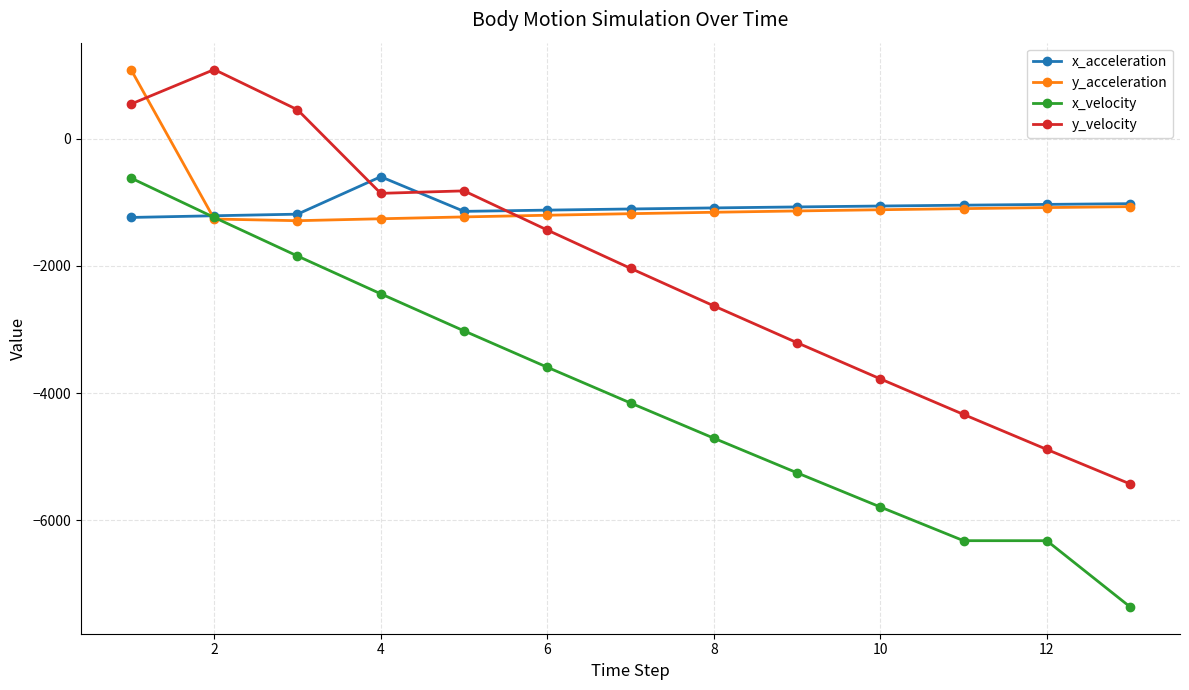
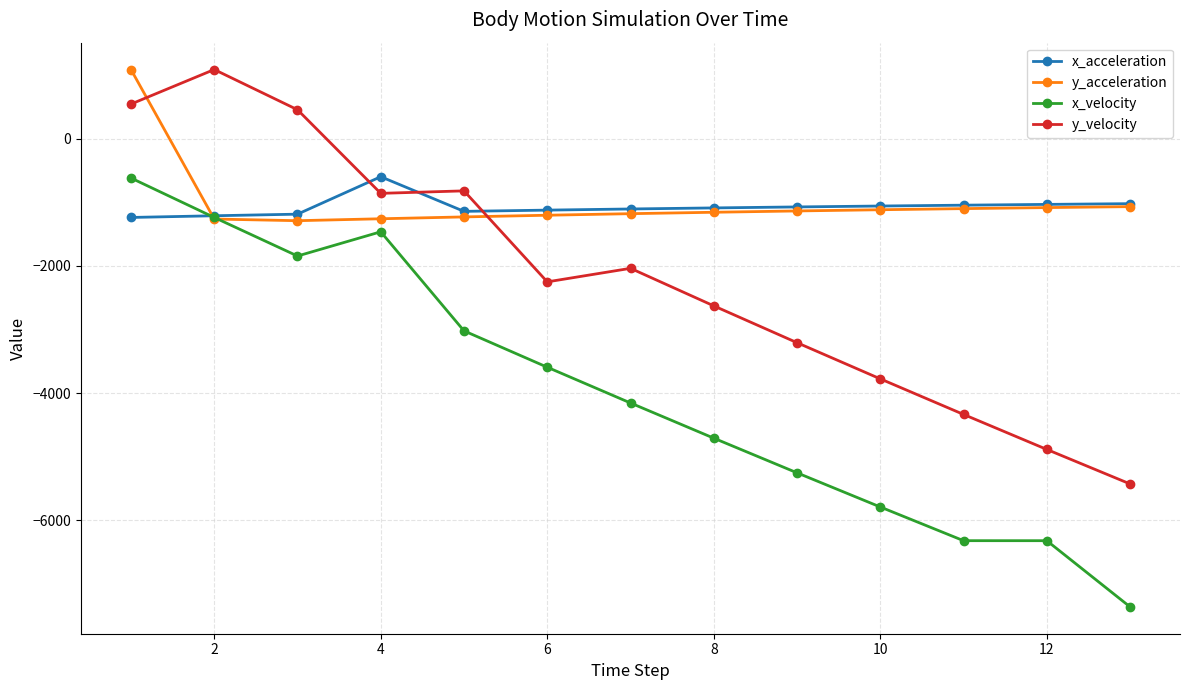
  {
    "x_acceleration": {
      "4": -600,
      "6": -1100,
      "8": -1100,
      "10": -1100,
      "12": -1000
    },
    "y_acceleration": {
      "4": -1300,
      "6": -1200,
      "8": -1200,
      "10": -1100,
      "12": -1100
    },
    "x_velocity": {
-     "4": -2400,
+     "4": -1500,
      "6": -3600,
      "8": -4700,
      "10": -5800,
      "12": -6300
    },
    "y_velocity": {
      "2": 1100,
      "4": -900,
-     "6": -1400,
+     "6": -2300,
      "8": -2600,
      "10": -3800,
      "12": -4900
    }
  }
